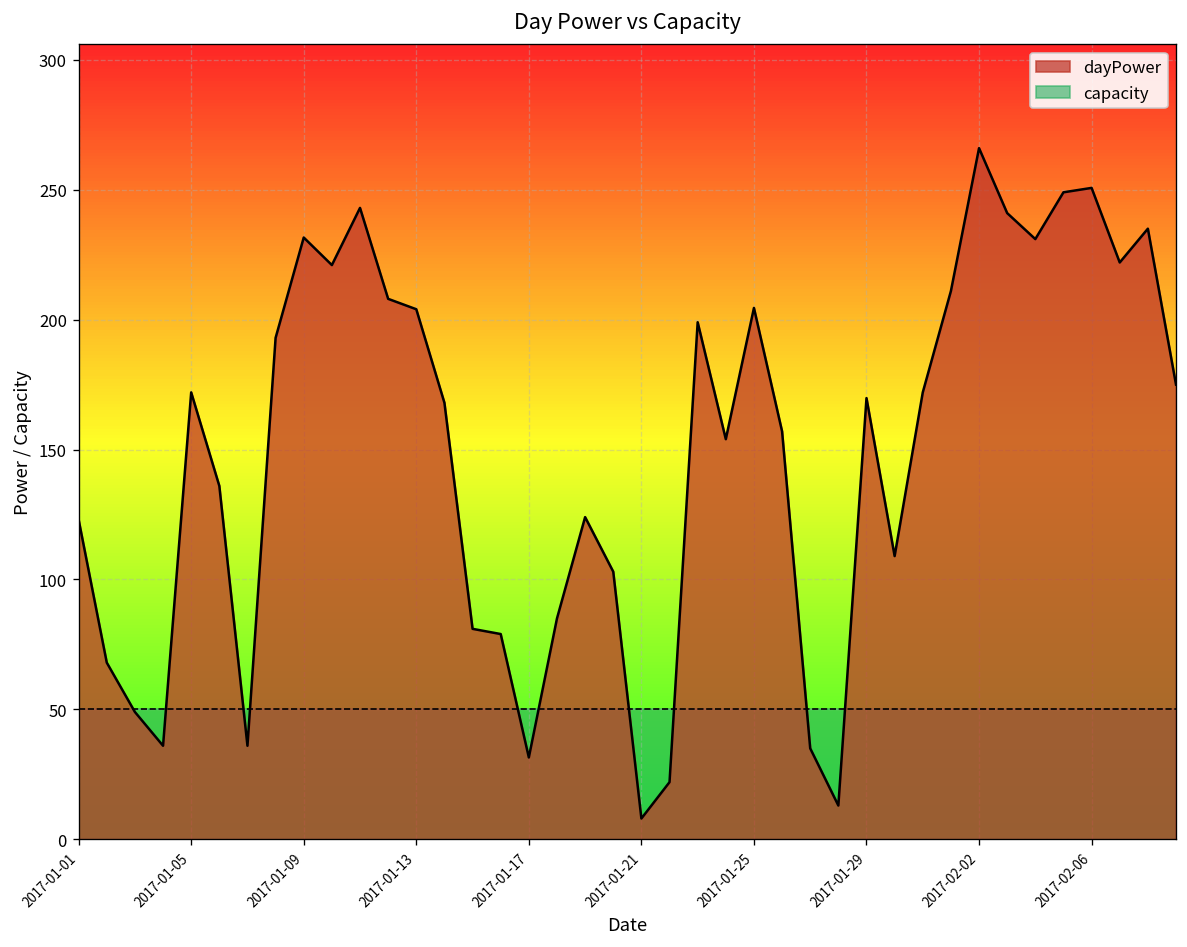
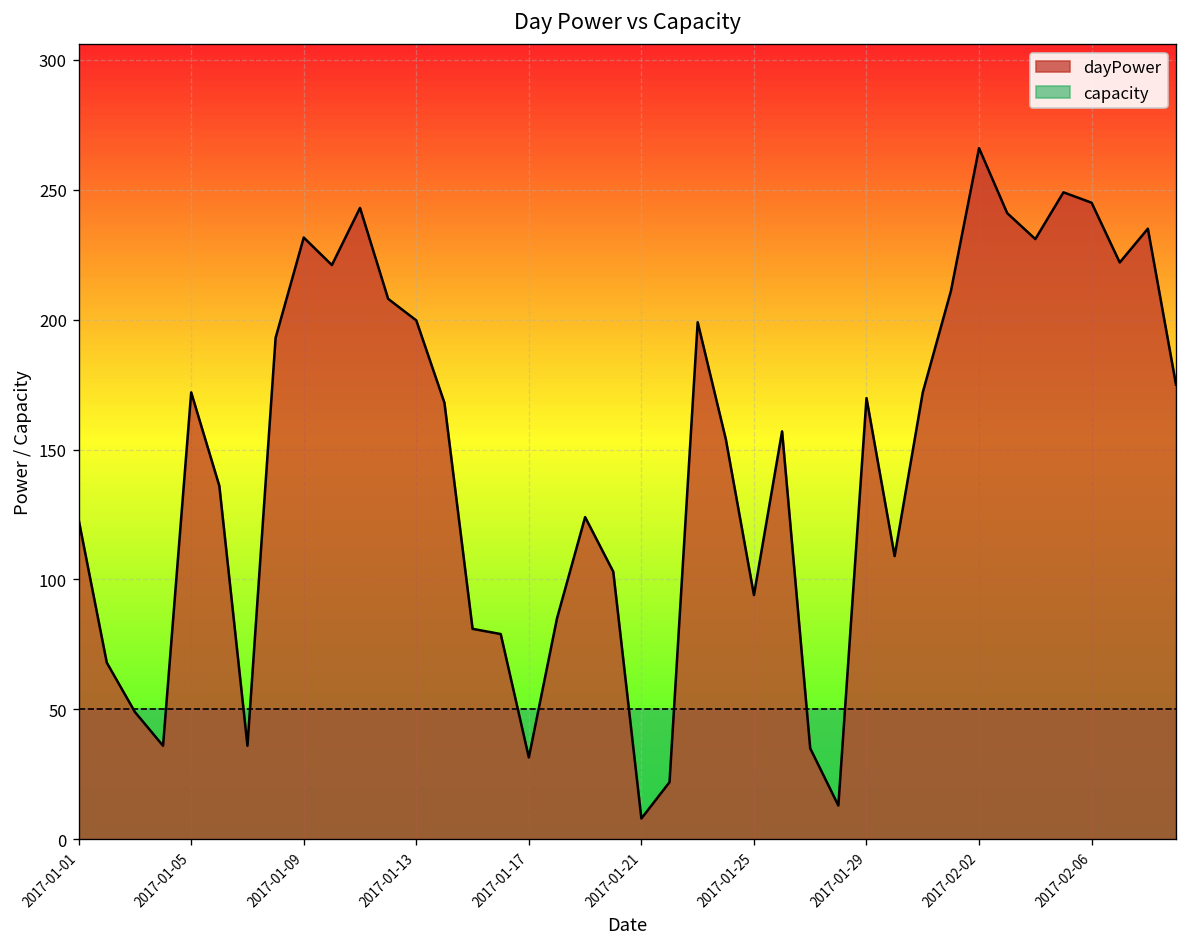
  {
    "dayPower": {
      "2017-01-01": 123,
      "2017-01-05": 172,
      "2017-01-09": 232,
-     "2017-01-13": 204,
+     "2017-01-13": 200,
      "2017-01-17": 32,
      "2017-01-21": 8,
-     "2017-01-25": 205,
+     "2017-01-25": 94,
      "2017-01-29": 170,
      "2017-02-02": 266,
-     "2017-02-06": 251
+     "2017-02-06": 245
    },
    "capacity": {
      "2017-01-01": 50,
      "2017-01-05": 50,
      "2017-01-09": 50,
      "2017-01-13": 50,
      "2017-01-17": 50,
      "2017-01-21": 50,
      "2017-01-25": 50,
      "2017-01-29": 50,
      "2017-02-02": 50,
      "2017-02-06": 50
    }
  }
